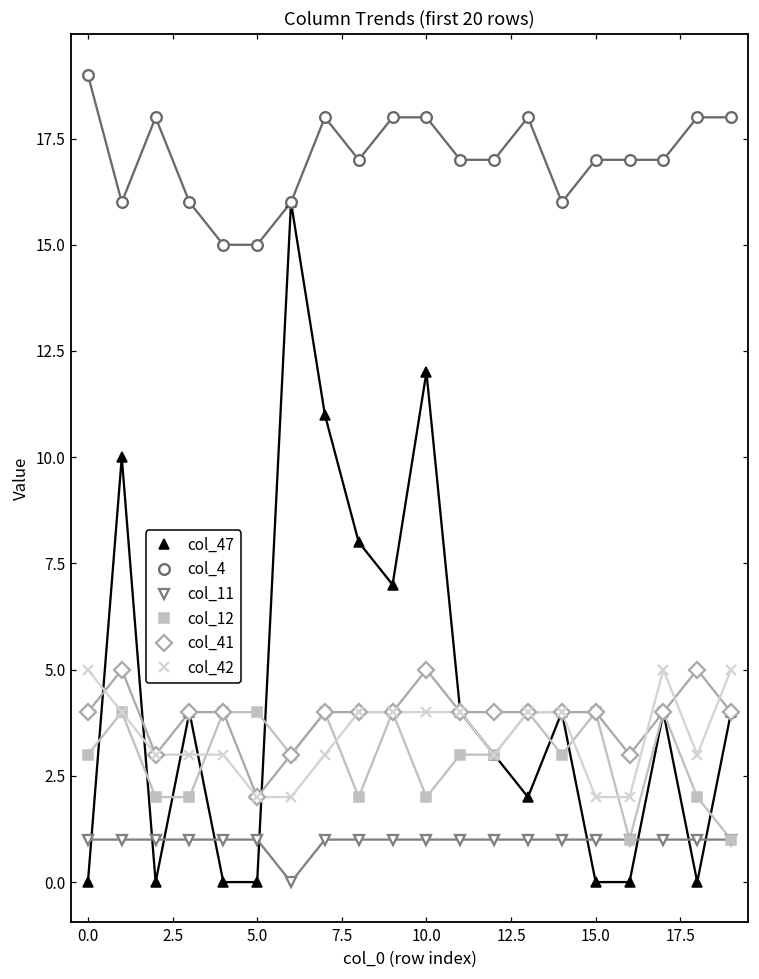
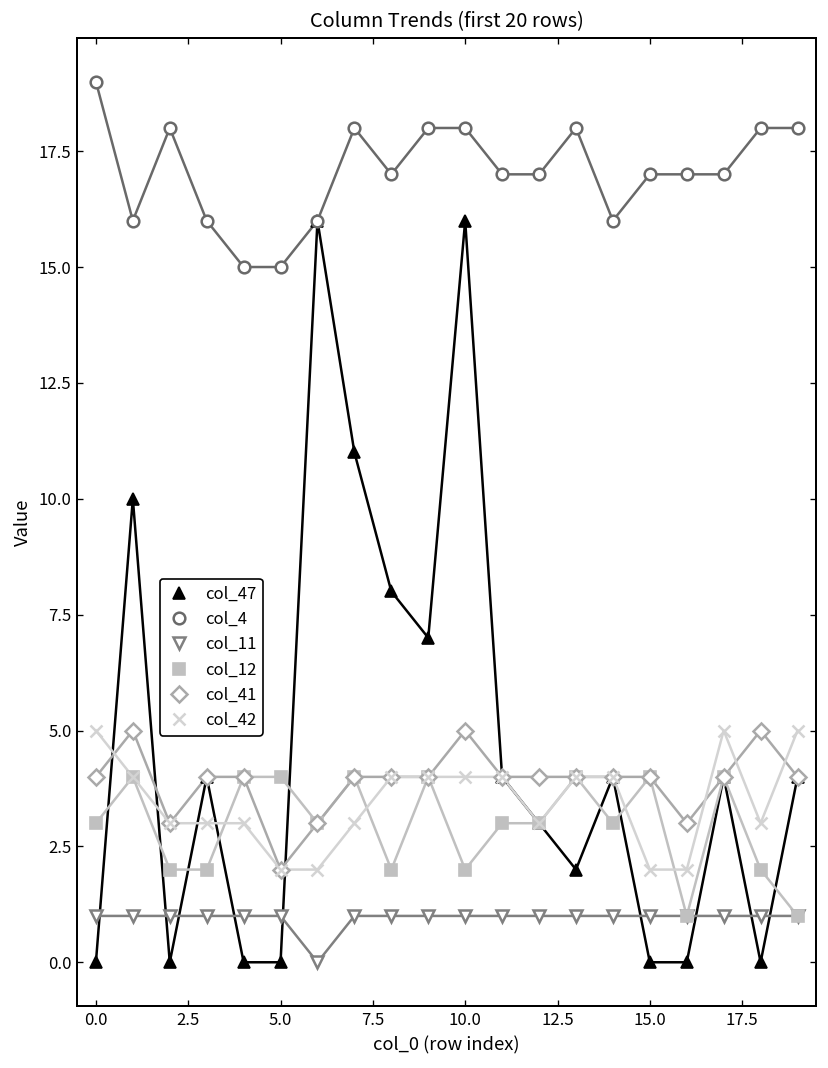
  {
    "col_47": {
      "0.0": 0,
      "5.0": 0,
-     "10.0": 12,
+     "10.0": 16,
      "15.0": 0
    }
  }
